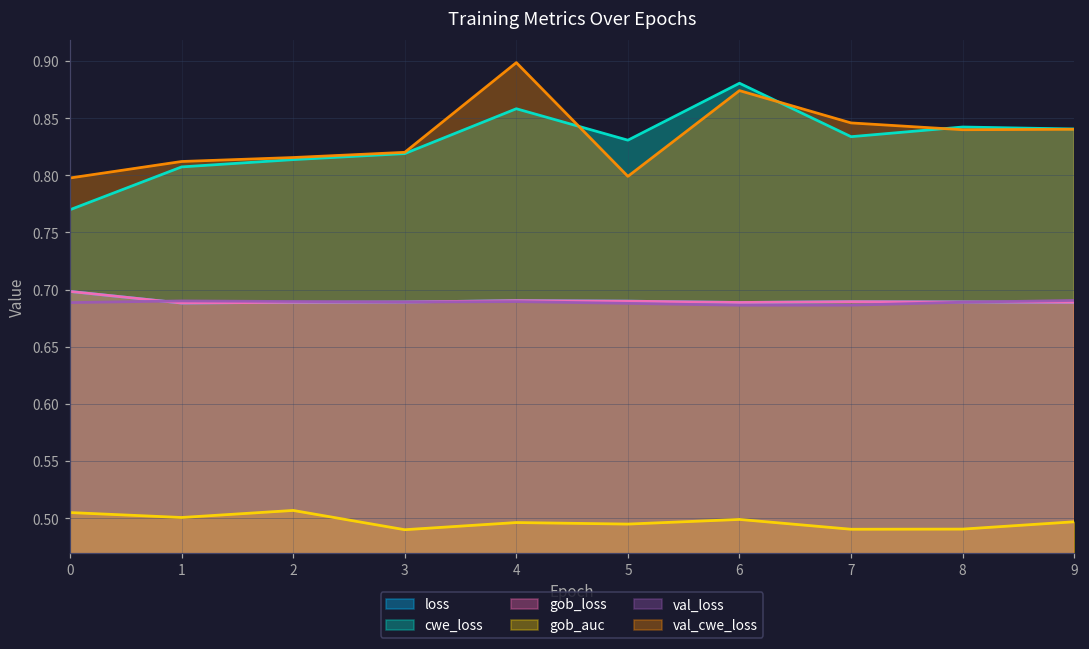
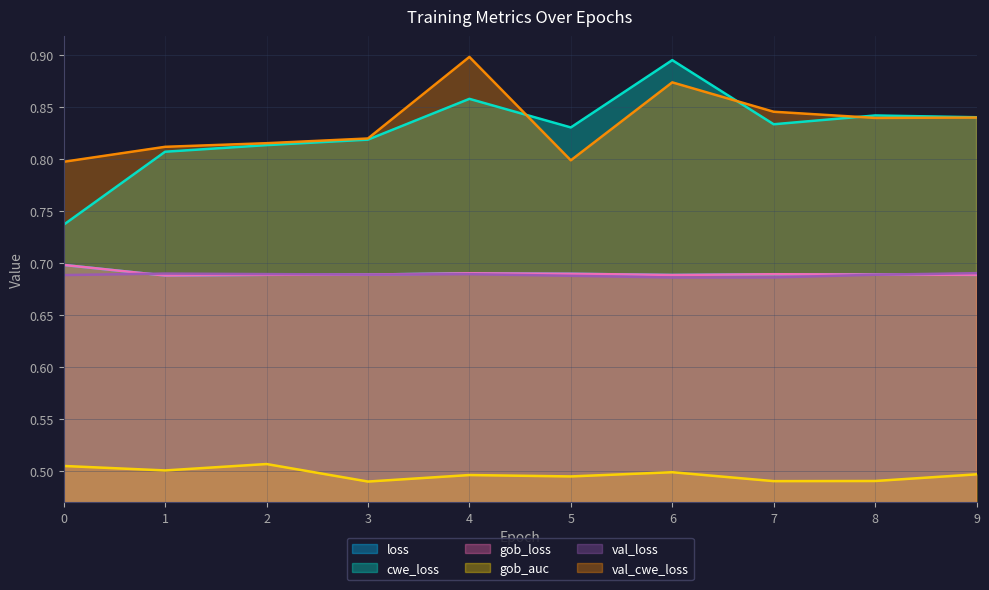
  {
    "cwe_loss": {
-     "0": 0.770,
+     "0": 0.737,
      "1": 0.807,
      "4": 0.858,
      "5": 0.831,
-     "6": 0.881,
+     "6": 0.896,
      "7": 0.834
    }
  }
